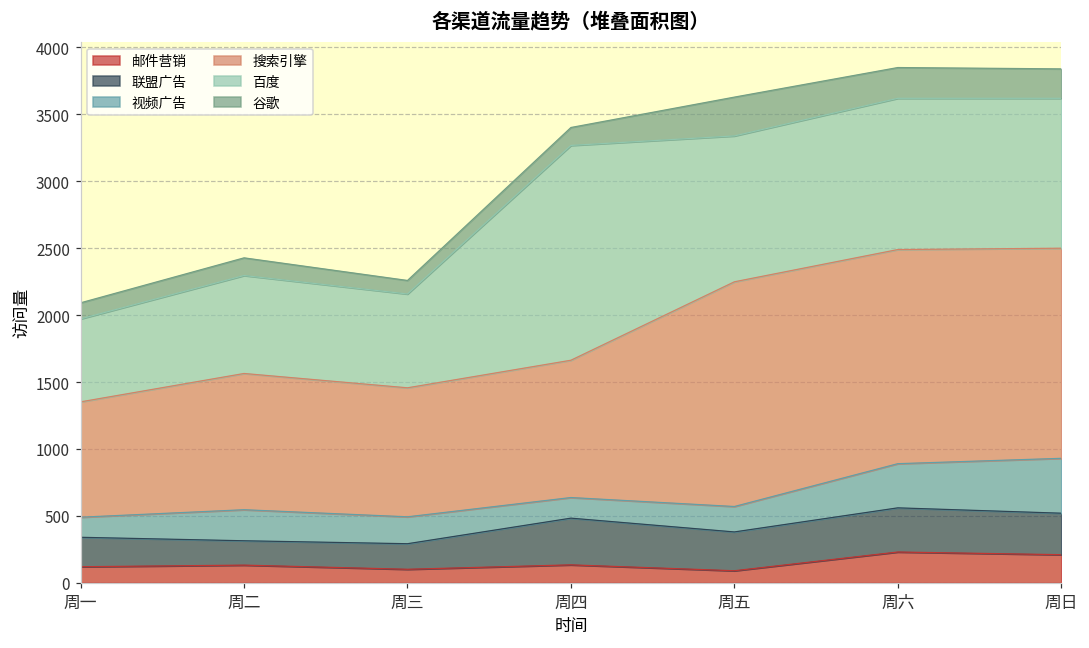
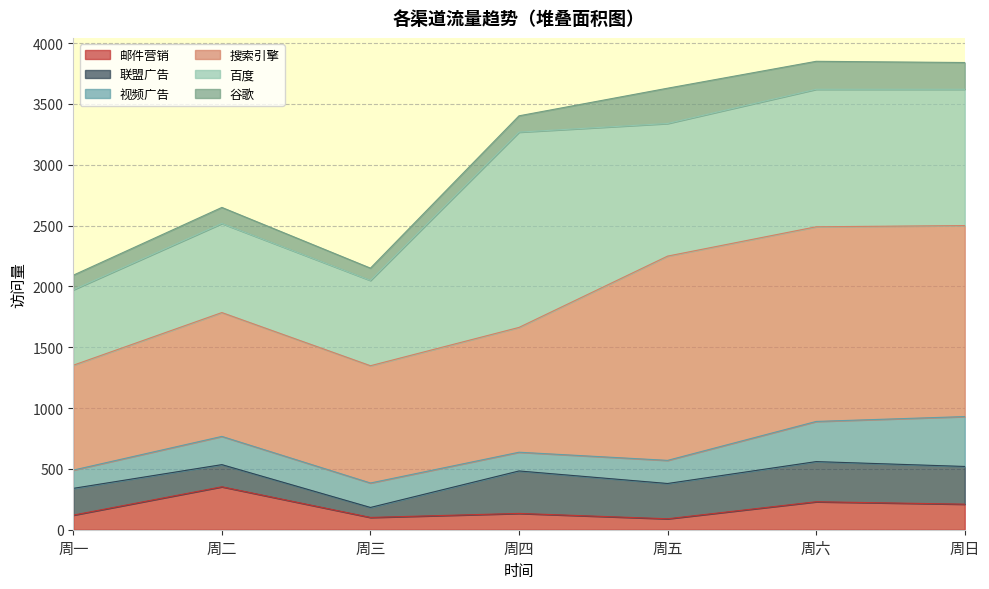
  {
    "邮件营销": {
      "周一": 120,
-     "周二": 130,
+     "周二": 350,
      "周三": 100,
      "周四": 130,
      "周五": 90,
      "周六": 230,
      "周日": 210
    },
    "联盟广告": {
      "周一": 220,
      "周二": 180,
-     "周三": 190,
+     "周三": 80,
      "周四": 350,
      "周五": 290,
      "周六": 330,
      "周日": 310
    },
    "搜索引擎": {
      "周一": 860,
      "周二": 1020,
      "周三": 960,
      "周四": 1030,
      "周五": 1680,
      "周六": 1600,
      "周日": 1570
    },
    "百度": {
      "周一": 620,
      "周二": 730,
      "周三": 700,
      "周四": 1610,
      "周五": 1090,
      "周六": 1130,
      "周日": 1120
    }
  }
